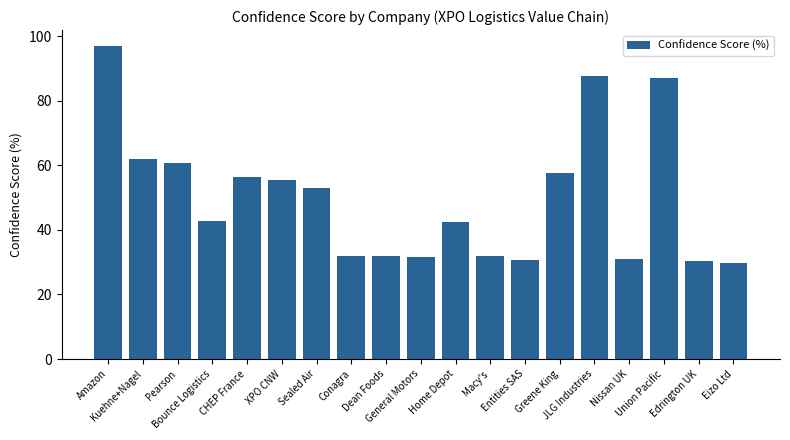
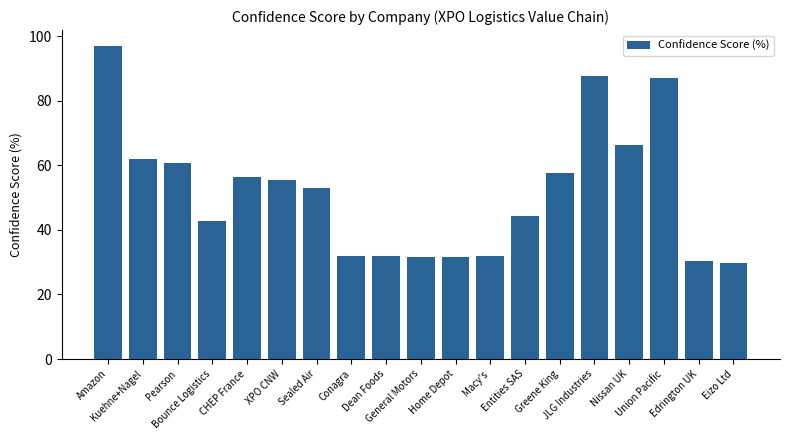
  {
    "Amazon": 97,
    "Kuehne+Nagel": 62,
    "Pearson": 61,
    "Bounce Logistics": 43,
    "CHEP France": 56,
    "XPO CNW": 55,
    "Sealed Air": 53,
    "Conagra": 32,
    "Dean Foods": 32,
    "General Motors": 32,
-   "Home Depot": 42,
+   "Home Depot": 32,
    "Macy's": 32,
-   "Entities SAS": 31,
+   "Entities SAS": 44,
    "Greene King": 57,
    "JLG Industries": 88,
-   "Nissan UK": 31,
+   "Nissan UK": 66,
    "Union Pacific": 87,
    "Edrington UK": 30,
    "Eizo Ltd": 30
  }
